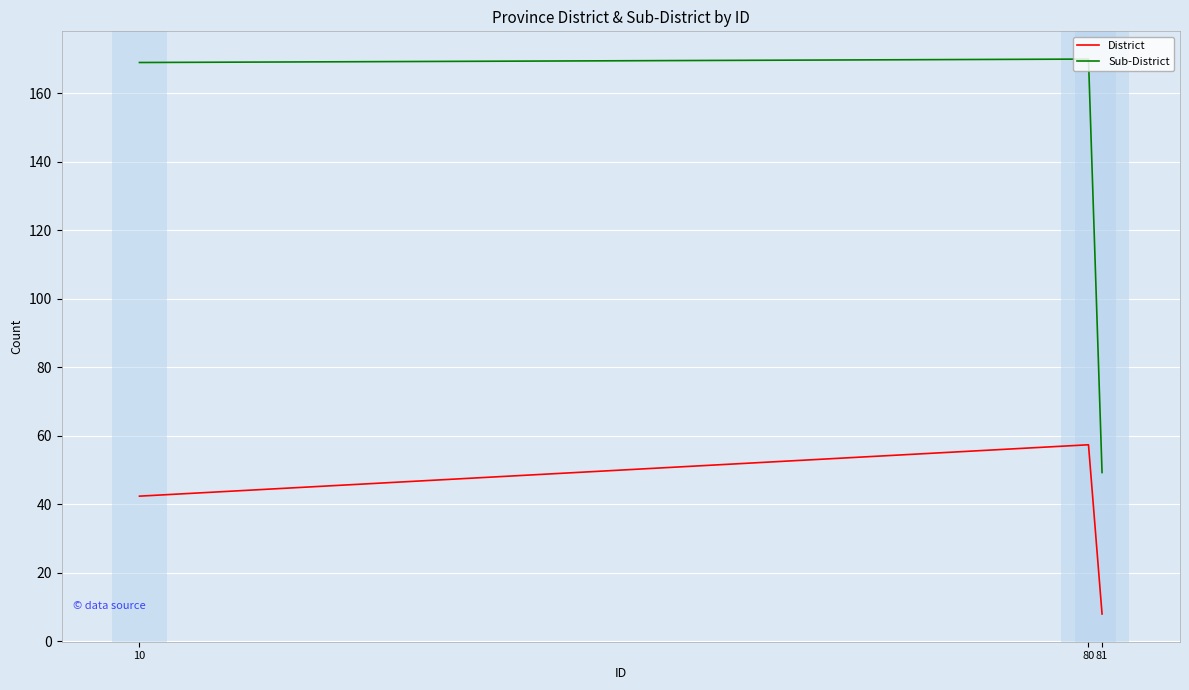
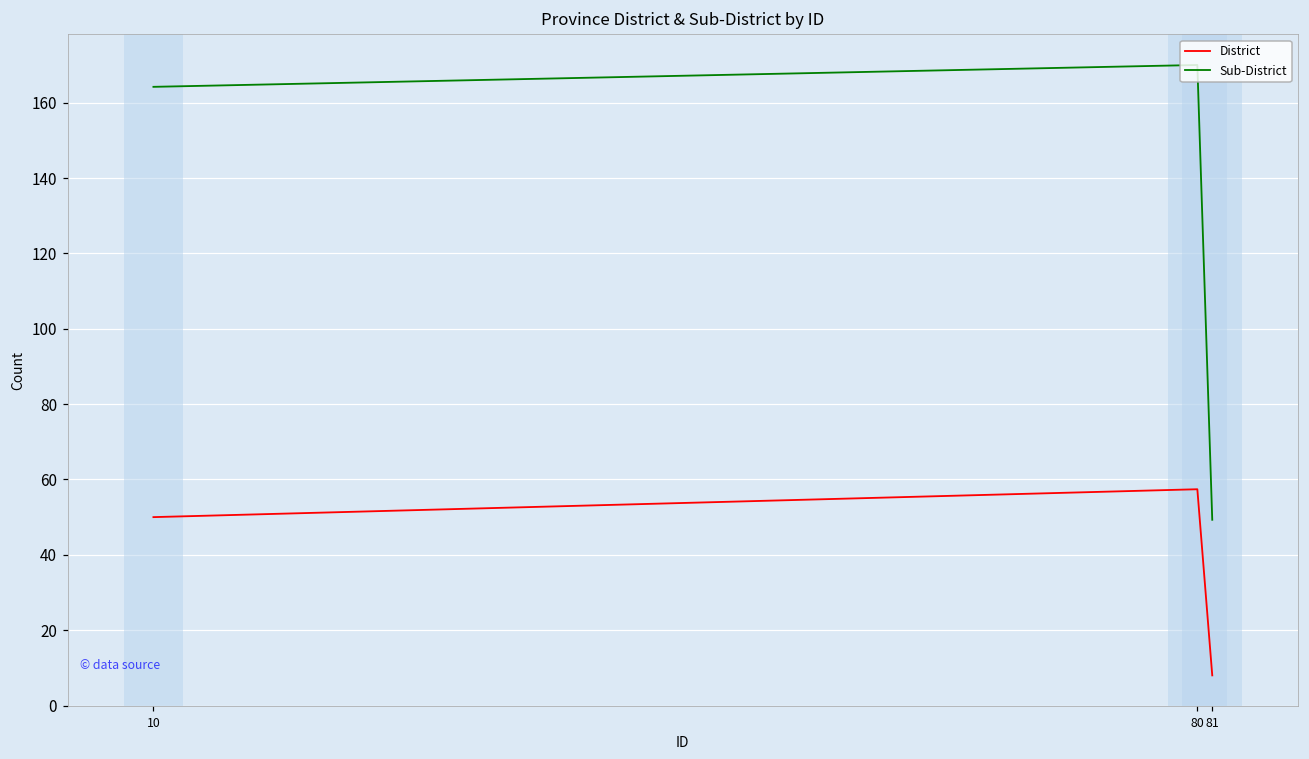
  {
    "District": {
-     "10": 42,
+     "10": 50,
      "80": 57,
      "81": 8
    },
    "Sub-District": {
-     "10": 169,
+     "10": 164,
      "81": 49
    }
  }
